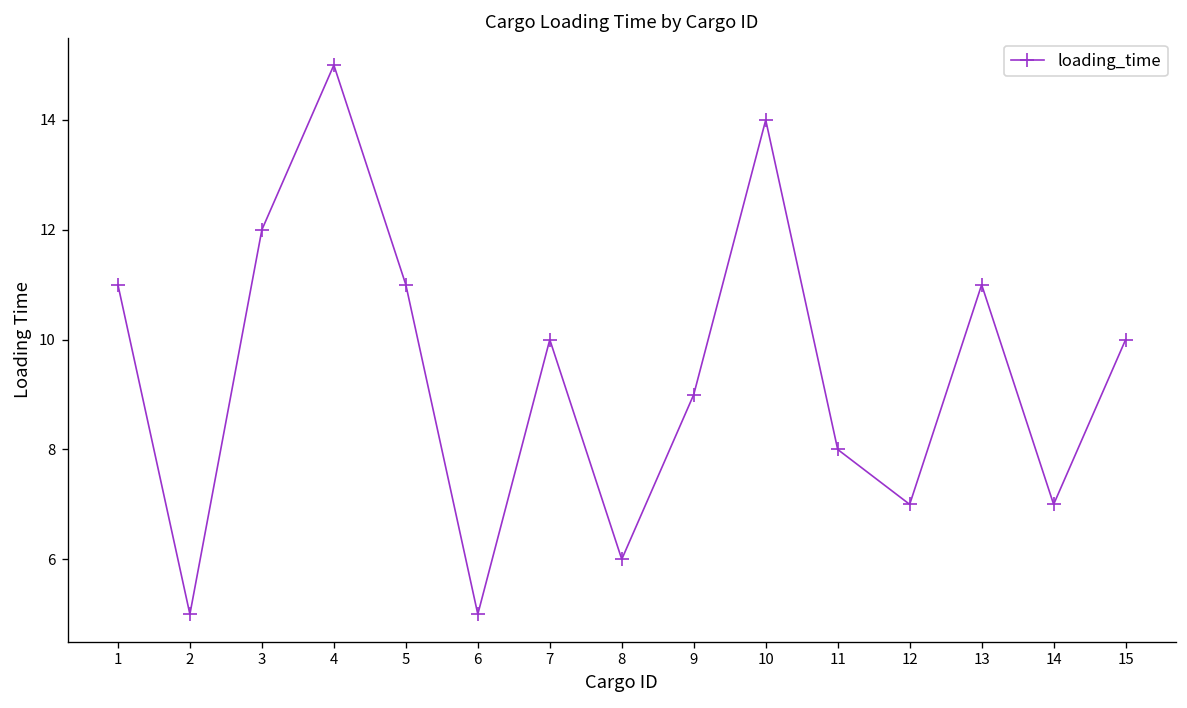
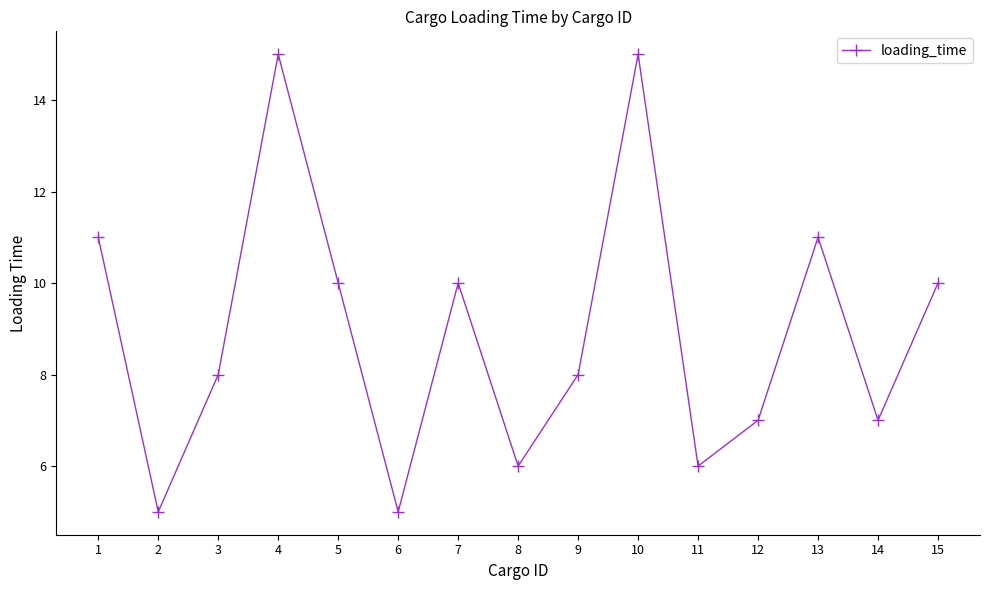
  {
    "1": 11,
    "2": 5,
-   "3": 12,
+   "3": 8,
    "4": 15,
-   "5": 11,
+   "5": 10,
    "6": 5,
    "7": 10,
    "8": 6,
-   "9": 9,
-   "10": 14,
-   "11": 8,
+   "9": 8,
+   "10": 15,
+   "11": 6,
    "12": 7,
    "13": 11,
    "14": 7,
    "15": 10
  }
